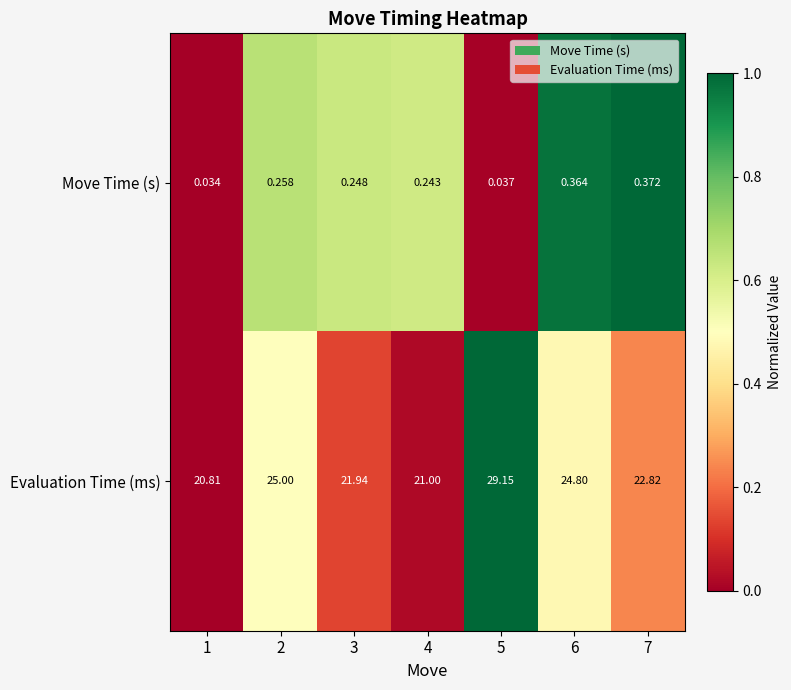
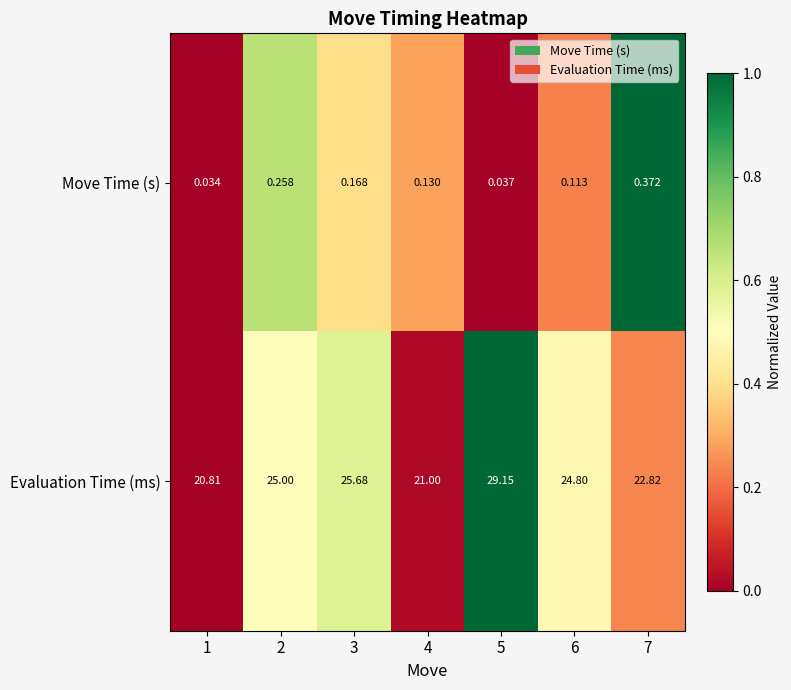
  {
    "Move Time (s)": {
      "1": 0.034,
      "2": 0.258,
-     "3": 0.248,
-     "4": 0.243,
+     "3": 0.168,
+     "4": 0.130,
      "5": 0.037,
-     "6": 0.364,
+     "6": 0.113,
      "7": 0.372
    },
    "Evaluation Time (ms)": {
      "1": 20.81,
      "2": 25.00,
-     "3": 21.94,
+     "3": 25.68,
      "4": 21.00,
      "5": 29.15,
      "6": 24.80,
      "7": 22.82
    }
  }
